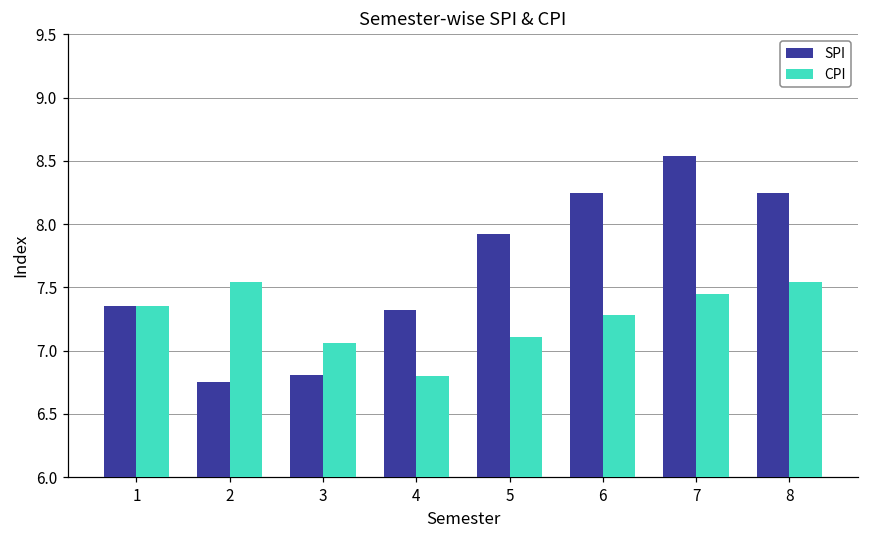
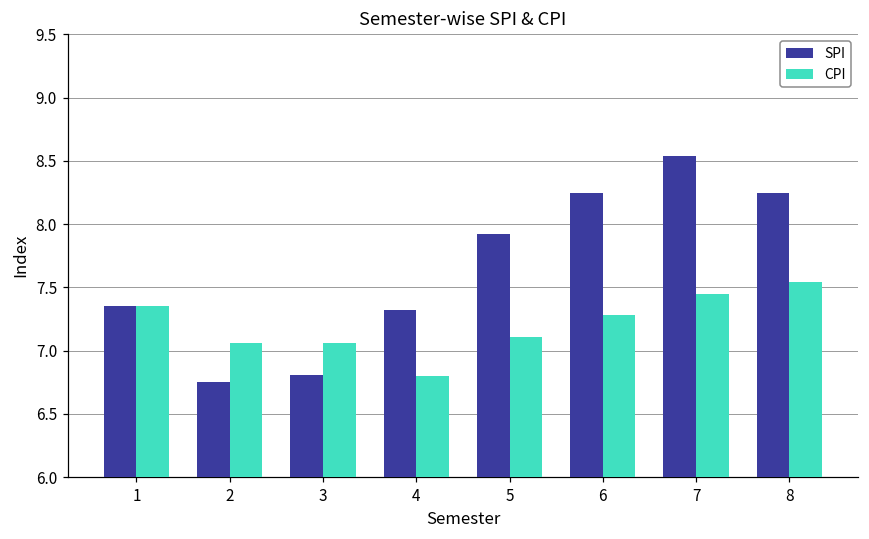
  {
    "SPI": {
      "1": 7.35,
      "2": 6.75,
      "3": 6.81,
      "4": 7.32,
      "5": 7.92,
      "6": 8.25,
      "7": 8.54,
      "8": 8.25
    },
    "CPI": {
      "1": 7.35,
-     "2": 7.54,
+     "2": 7.06,
      "3": 7.06,
      "4": 6.80,
      "5": 7.11,
      "6": 7.28,
      "7": 7.45,
      "8": 7.54
    }
  }
